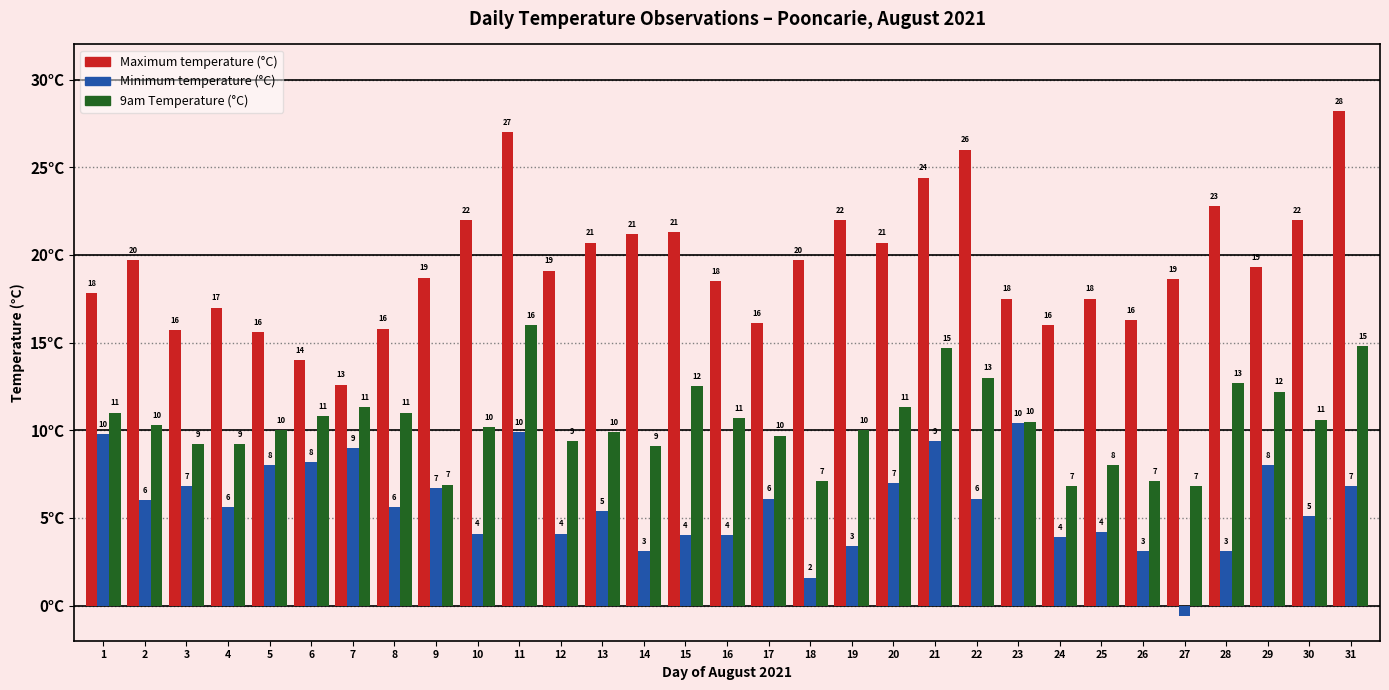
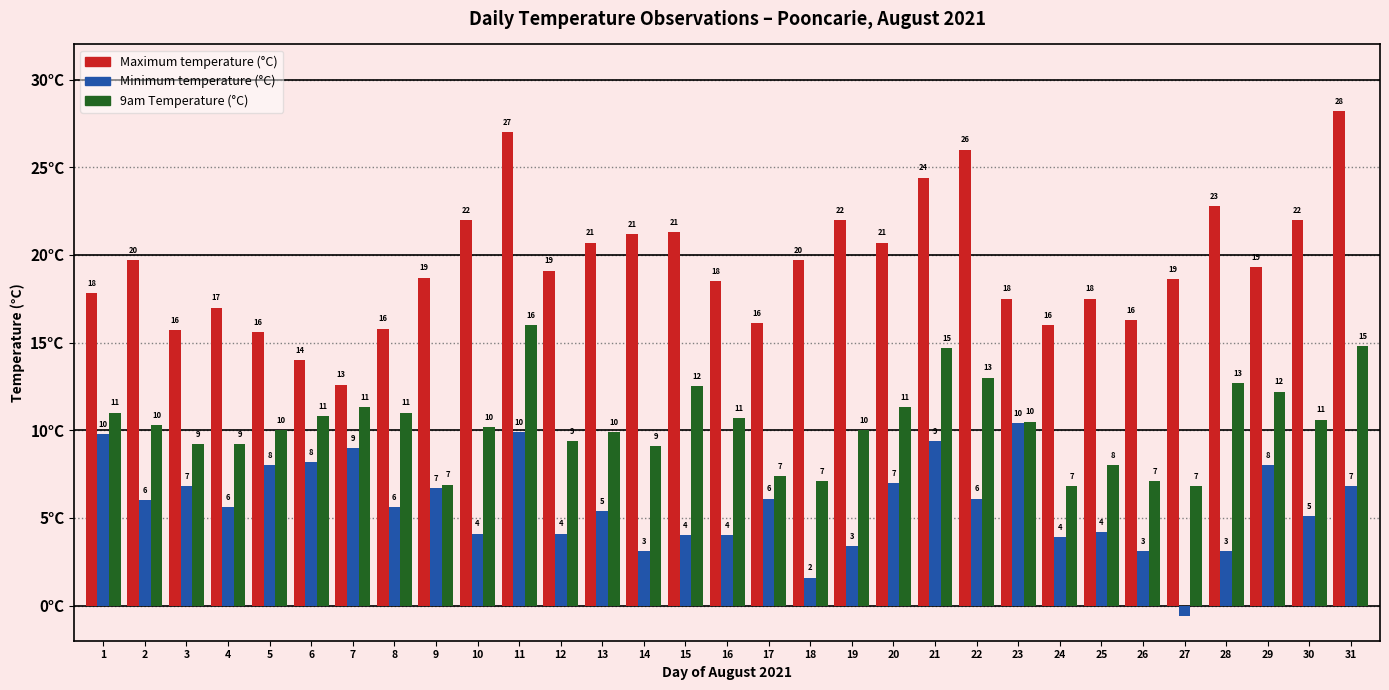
  {
    "Maximum temperature (°C)": {
      "1": 18,
      "2": 20,
      "3": 16,
      "4": 17,
      "5": 16,
      "6": 14,
      "7": 13,
      "8": 16,
      "9": 19,
      "10": 22,
      "11": 27,
      "12": 19,
      "13": 21,
      "14": 21,
      "15": 21,
      "16": 18,
      "17": 16,
      "18": 20,
      "19": 22,
      "20": 21,
      "21": 24,
      "22": 26,
      "23": 18,
      "24": 16,
      "25": 18,
      "26": 16,
      "27": 19,
      "28": 23,
      "29": 19,
      "30": 22,
      "31": 28
    },
    "Minimum temperature (°C)": {
      "1": 10,
      "2": 6,
      "3": 7,
      "4": 6,
      "5": 8,
      "6": 8,
      "7": 9,
      "8": 6,
      "9": 7,
      "10": 4,
      "11": 10,
      "12": 4,
      "13": 5,
      "14": 3,
      "15": 4,
      "16": 4,
      "17": 6,
      "18": 2,
      "19": 3,
      "20": 7,
      "21": 9,
      "22": 6,
      "23": 10,
      "24": 4,
      "25": 4,
      "26": 3,
      "28": 3,
      "29": 8,
      "30": 5,
      "31": 7
    },
    "9am Temperature (°C)": {
      "1": 11,
      "2": 10,
      "3": 9,
      "4": 9,
      "5": 10,
      "6": 11,
      "7": 11,
      "8": 11,
      "9": 7,
      "10": 10,
      "11": 16,
      "12": 9,
      "13": 10,
      "14": 9,
      "15": 12,
      "16": 11,
-     "17": 10,
+     "17": 7,
      "18": 7,
      "19": 10,
      "20": 11,
      "21": 15,
      "22": 13,
      "23": 10,
      "24": 7,
      "25": 8,
      "26": 7,
      "27": 7,
      "28": 13,
      "29": 12,
      "30": 11,
      "31": 15
    }
  }
